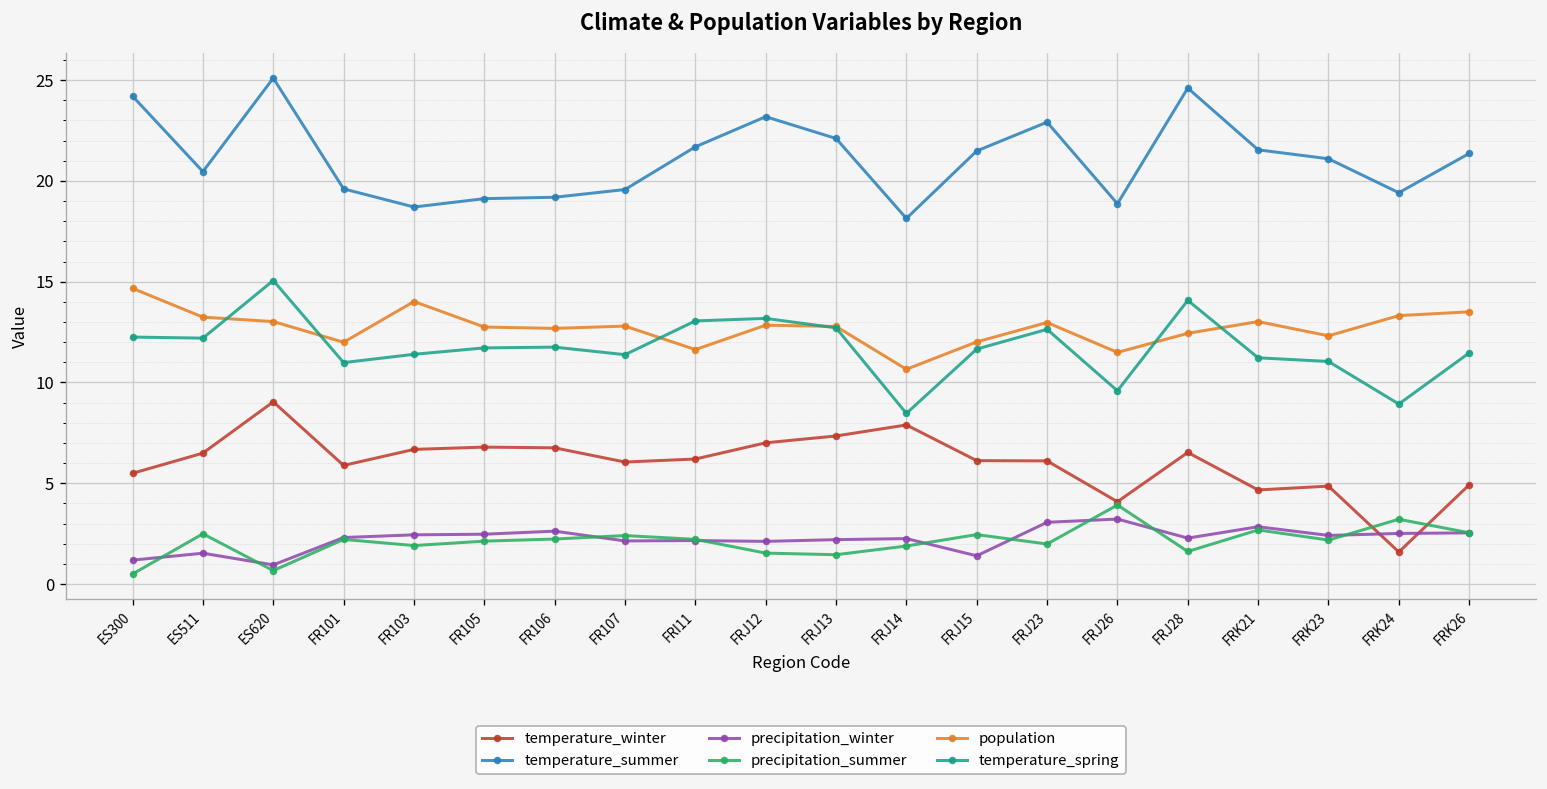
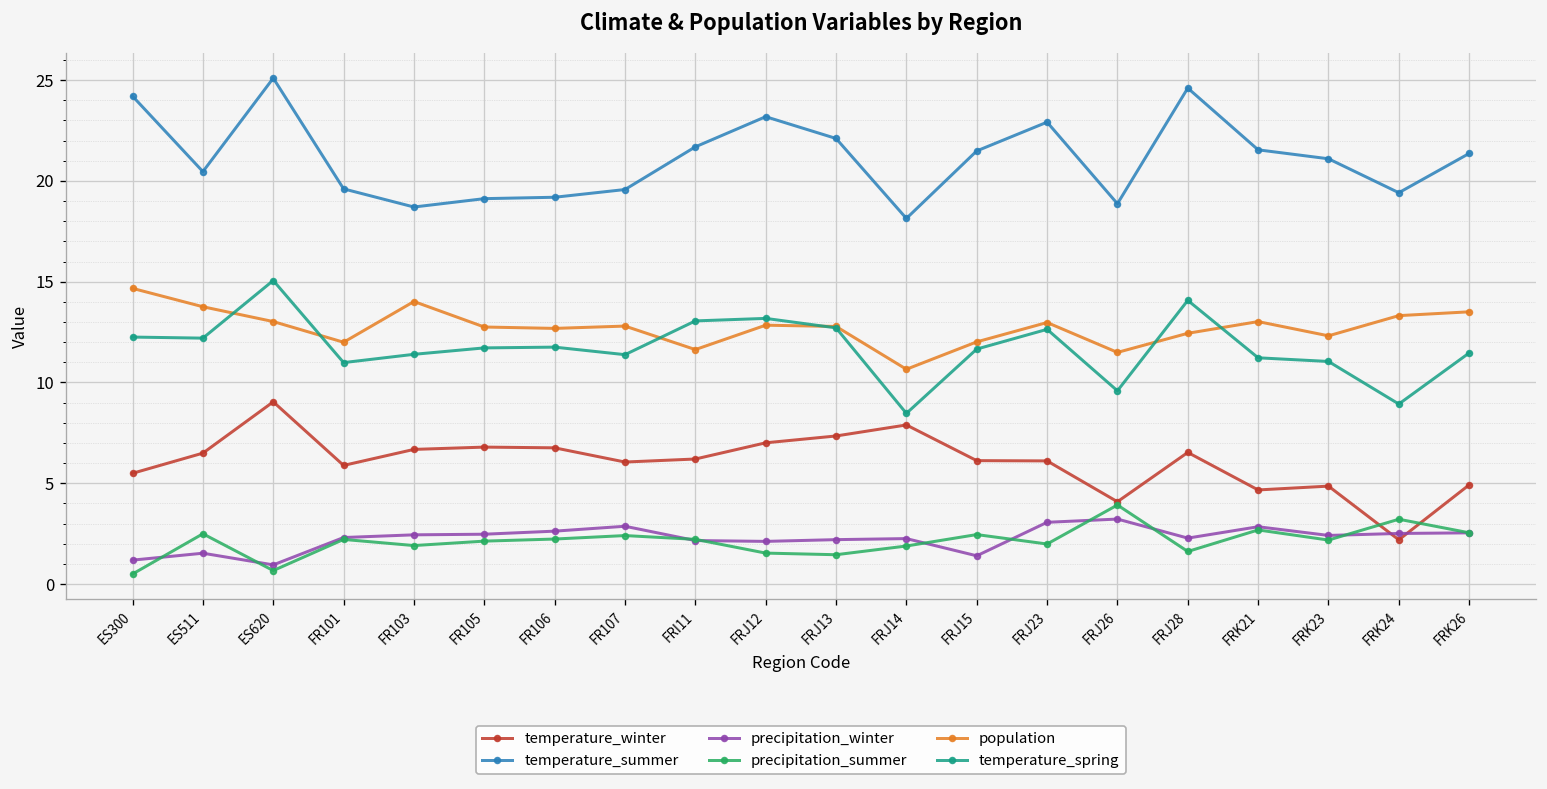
  {
    "temperature_winter": {
      "ES300": 5.5,
      "ES511": 6.5,
      "ES620": 9.0,
      "FR101": 5.9,
      "FR103": 6.7,
      "FR105": 6.8,
      "FR106": 6.8,
      "FR107": 6.1,
      "FRI11": 6.2,
      "FRJ12": 7.0,
      "FRJ13": 7.3,
      "FRJ14": 7.9,
      "FRJ15": 6.1,
      "FRJ23": 6.1,
      "FRJ26": 4.1,
      "FRJ28": 6.5,
      "FRK21": 4.7,
      "FRK23": 4.9,
-     "FRK24": 1.6,
+     "FRK24": 2.2,
      "FRK26": 4.9
    },
    "temperature_summer": {
      "ES300": 24.2,
      "ES511": 20.5,
      "ES620": 25.1,
      "FR101": 19.6,
      "FR103": 18.7,
      "FR105": 19.1,
      "FR106": 19.2,
      "FR107": 19.6,
      "FRI11": 21.7,
      "FRJ12": 23.2,
      "FRJ13": 22.1,
      "FRJ14": 18.1,
      "FRJ15": 21.5,
      "FRJ23": 22.9,
      "FRJ26": 18.9,
      "FRJ28": 24.6,
      "FRK21": 21.5,
      "FRK23": 21.1,
      "FRK24": 19.4,
      "FRK26": 21.4
    },
    "precipitation_winter": {
      "ES300": 1.2,
      "ES511": 1.5,
      "ES620": 1.0,
      "FR103": 2.4,
      "FR105": 2.5,
      "FR106": 2.6,
-     "FR107": 2.1,
+     "FR107": 2.9,
      "FRJ12": 2.1,
      "FRJ13": 2.2,
      "FRJ14": 2.3,
      "FRJ15": 1.4,
      "FRJ23": 3.1,
      "FRJ26": 3.2,
      "FRJ28": 2.3,
      "FRK21": 2.8,
      "FRK23": 2.4,
      "FRK24": 2.5
    },
    "population": {
      "ES300": 14.7,
-     "ES511": 13.2,
+     "ES511": 13.8,
      "ES620": 13.0,
      "FR101": 12.0,
      "FR103": 14.0,
      "FR105": 12.8,
      "FR106": 12.7,
      "FR107": 12.8,
      "FRI11": 11.6,
      "FRJ12": 12.8,
      "FRJ14": 10.7,
      "FRJ15": 12.0,
      "FRJ23": 13.0,
      "FRJ26": 11.5,
      "FRJ28": 12.4,
      "FRK21": 13.0,
      "FRK23": 12.3,
      "FRK24": 13.3,
      "FRK26": 13.5
    }
  }
